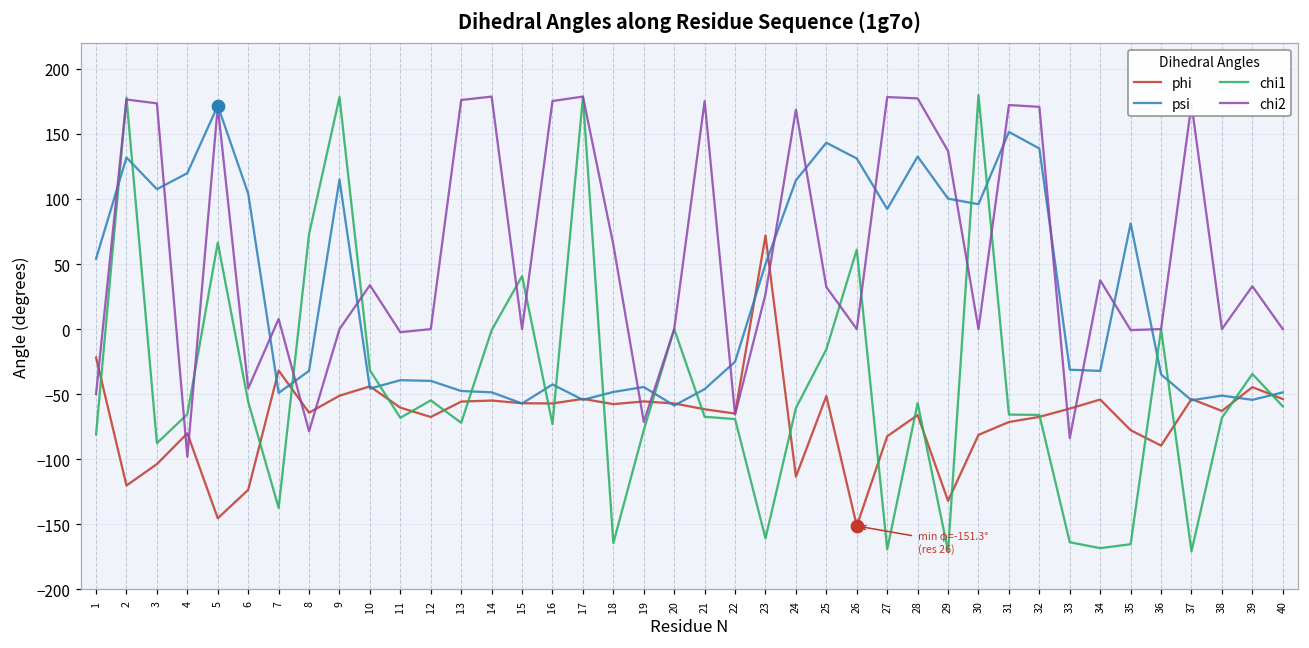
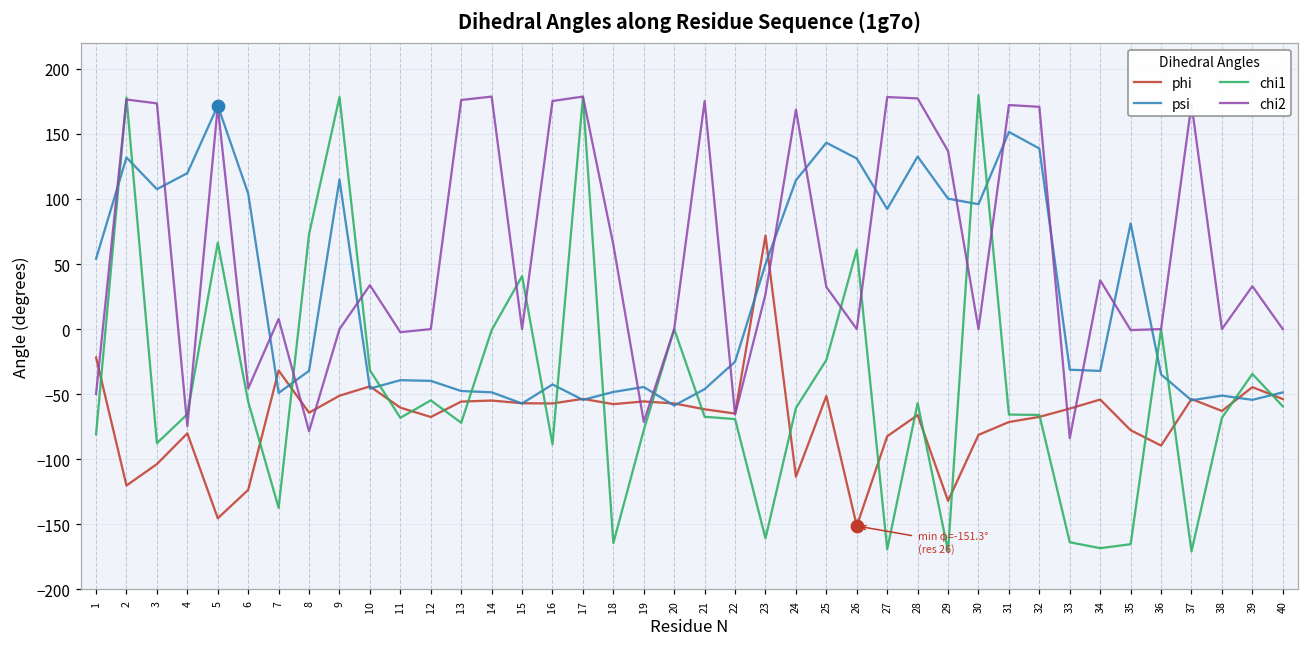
  {
    "chi1": {
      "1": -81,
      "3": -88,
      "4": -65,
      "5": 66,
      "6": -56,
      "7": -137,
      "8": 73,
      "9": 178,
      "10": -32,
      "11": -68,
      "12": -55,
      "13": -72,
      "14": -1,
      "15": 41,
-     "16": -73,
+     "16": -89,
      "18": -164,
      "19": -78,
      "21": -67,
      "22": -69,
      "23": -161,
      "24": -61,
-     "25": -16,
+     "25": -24,
      "26": 61,
      "28": -57,
      "30": 180,
      "31": -66,
      "33": -164,
      "34": -168,
      "35": -165,
      "37": -171,
      "38": -68,
      "39": -34,
      "40": -59
    },
    "chi2": {
      "1": -50,
      "3": 173,
-     "4": -98,
+     "4": -75,
      "6": -46,
      "7": 8,
      "8": -78,
      "9": 0,
      "10": 34,
      "11": -2,
      "12": 0,
      "13": 176,
      "14": 179,
      "15": 0,
      "16": 175,
      "18": 65,
      "19": -71,
      "21": 175,
      "23": 27,
      "24": 169,
      "25": 32,
      "26": 0,
      "27": 178,
      "28": 177,
      "29": 137,
      "30": 0,
      "31": 172,
      "32": 171,
      "33": -84,
      "34": 38,
      "35": -1,
      "38": 0,
      "39": 33,
      "40": 0
    }
  }
